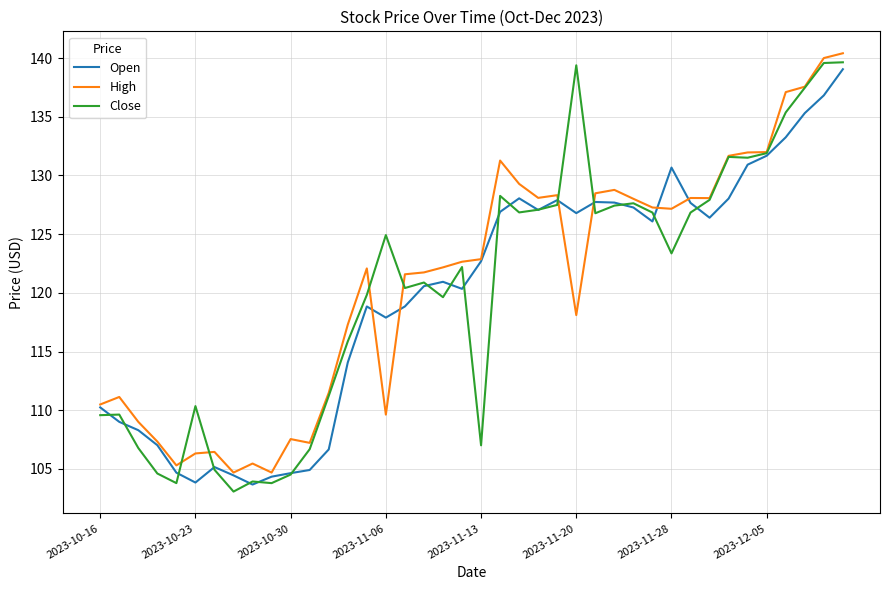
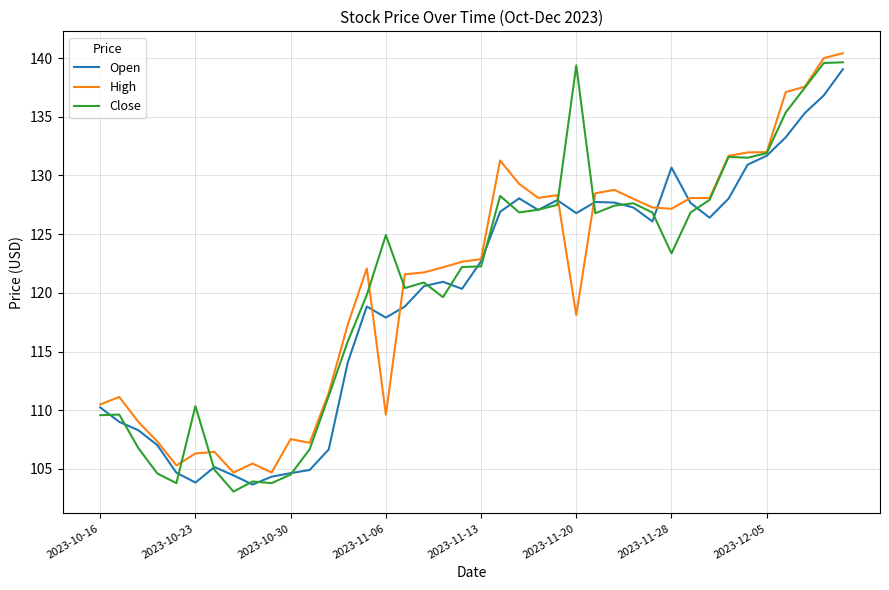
  {
    "Open": {
      "2023-10-16": 110.2,
      "2023-10-23": 103.8,
      "2023-11-06": 117.9,
      "2023-11-20": 126.8,
      "2023-11-28": 130.7,
      "2023-12-05": 131.7
    },
    "High": {
      "2023-10-16": 110.5,
      "2023-10-23": 106.3,
      "2023-10-30": 107.5,
      "2023-11-06": 109.6,
      "2023-11-20": 118.1,
      "2023-11-28": 127.2
    },
    "Close": {
      "2023-10-16": 109.6,
      "2023-10-23": 110.4,
      "2023-11-06": 124.9,
-     "2023-11-13": 107.0,
+     "2023-11-13": 122.3,
      "2023-11-20": 139.4,
      "2023-11-28": 123.4
    }
  }
